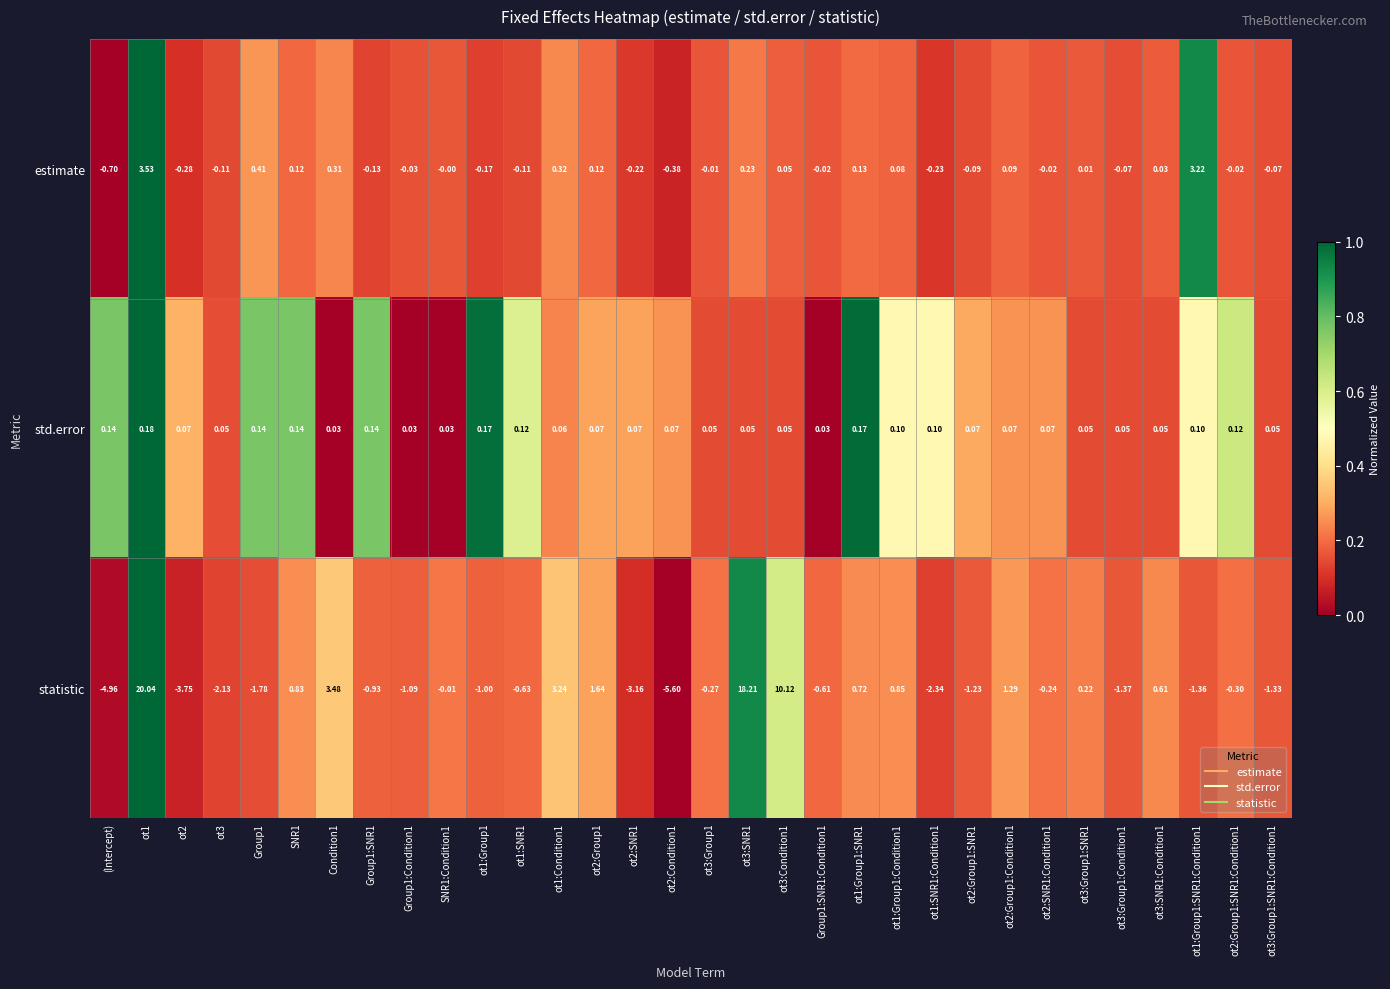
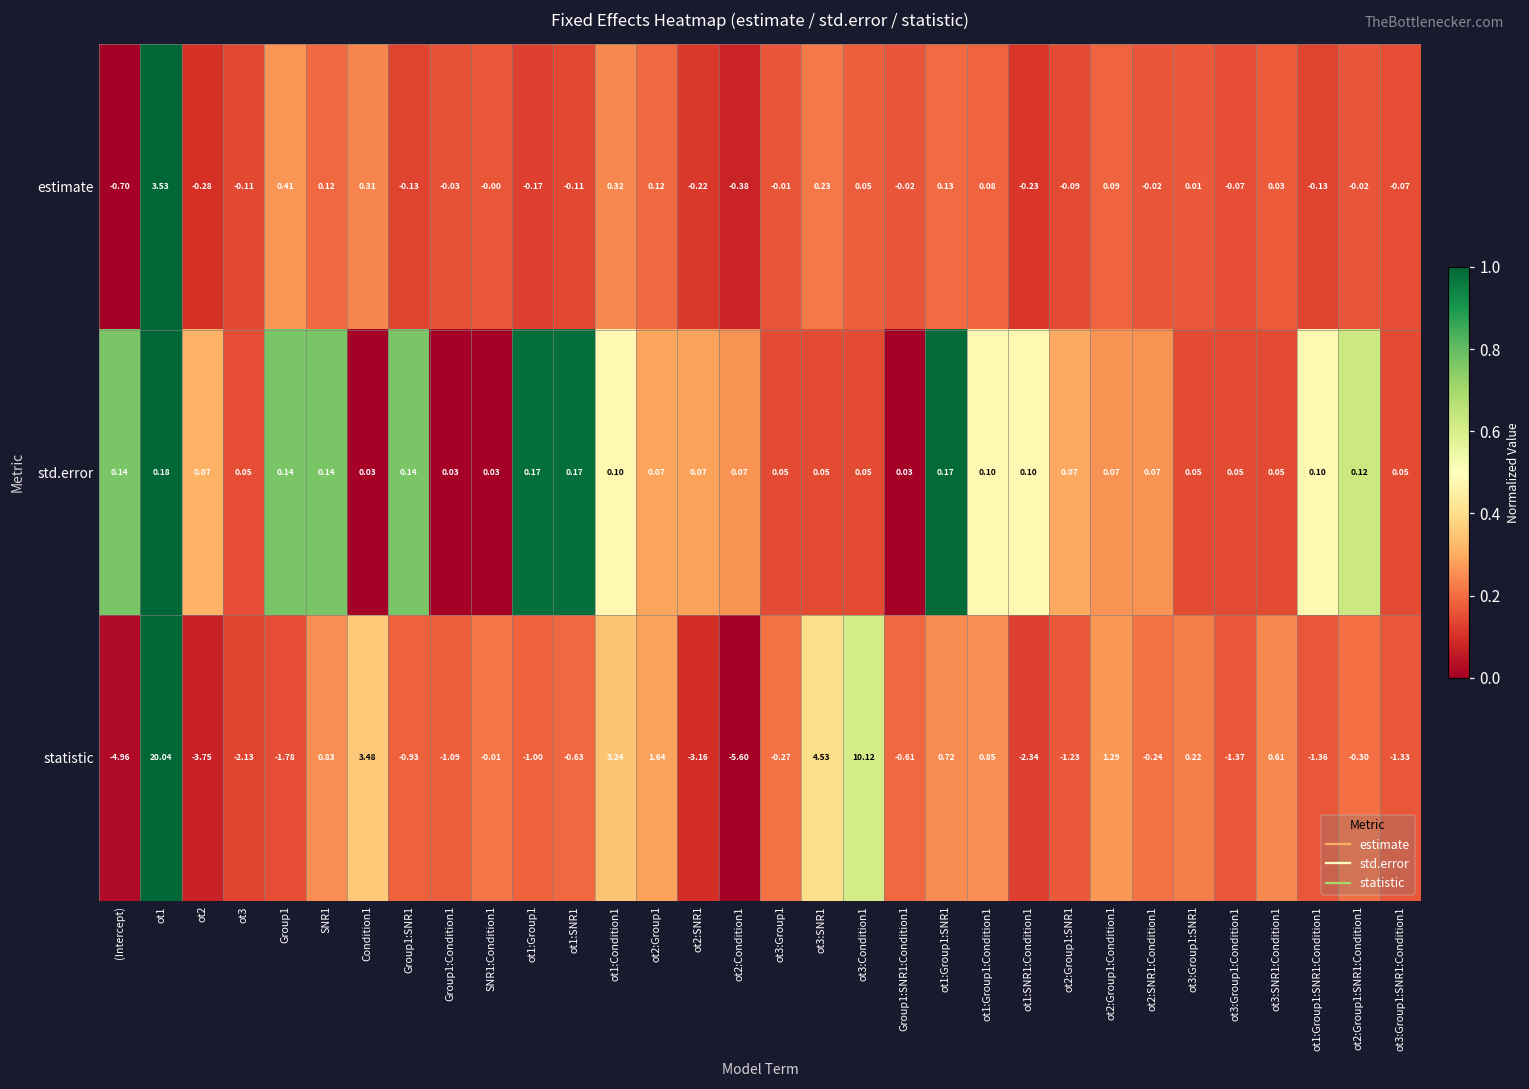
  {
    "estimate": {
      "(Intercept)": -0.70,
      "ot1": 3.53,
      "ot2": -0.28,
      "ot3": -0.11,
      "Group1": 0.41,
      "SNR1": 0.12,
      "Condition1": 0.31,
      "Group1:SNR1": -0.13,
      "Group1:Condition1": -0.03,
      "SNR1:Condition1": -0.00,
      "ot1:Group1": -0.17,
      "ot1:SNR1": -0.11,
      "ot1:Condition1": 0.32,
      "ot2:Group1": 0.12,
      "ot2:SNR1": -0.22,
      "ot2:Condition1": -0.38,
      "ot3:Group1": -0.01,
      "ot3:SNR1": 0.23,
      "ot3:Condition1": 0.05,
      "Group1:SNR1:Condition1": -0.02,
      "ot1:Group1:SNR1": 0.13,
      "ot1:Group1:Condition1": 0.08,
      "ot1:SNR1:Condition1": -0.23,
      "ot2:Group1:SNR1": -0.09,
      "ot2:Group1:Condition1": 0.09,
      "ot2:SNR1:Condition1": -0.02,
      "ot3:Group1:SNR1": 0.01,
      "ot3:Group1:Condition1": -0.07,
      "ot3:SNR1:Condition1": 0.03,
-     "ot1:Group1:SNR1:Condition1": 3.22,
+     "ot1:Group1:SNR1:Condition1": -0.13,
      "ot2:Group1:SNR1:Condition1": -0.02,
      "ot3:Group1:SNR1:Condition1": -0.07
    },
    "std.error": {
      "(Intercept)": 0.14,
      "ot1": 0.18,
      "ot2": 0.07,
      "ot3": 0.05,
      "Group1": 0.14,
      "SNR1": 0.14,
      "Condition1": 0.03,
      "Group1:SNR1": 0.14,
      "Group1:Condition1": 0.03,
      "SNR1:Condition1": 0.03,
      "ot1:Group1": 0.17,
-     "ot1:SNR1": 0.12,
-     "ot1:Condition1": 0.06,
+     "ot1:SNR1": 0.17,
+     "ot1:Condition1": 0.10,
      "ot2:Group1": 0.07,
      "ot2:SNR1": 0.07,
      "ot2:Condition1": 0.07,
      "ot3:Group1": 0.05,
      "ot3:SNR1": 0.05,
      "ot3:Condition1": 0.05,
      "Group1:SNR1:Condition1": 0.03,
      "ot1:Group1:SNR1": 0.17,
      "ot1:Group1:Condition1": 0.10,
      "ot1:SNR1:Condition1": 0.10,
      "ot2:Group1:SNR1": 0.07,
      "ot2:Group1:Condition1": 0.07,
      "ot2:SNR1:Condition1": 0.07,
      "ot3:Group1:SNR1": 0.05,
      "ot3:Group1:Condition1": 0.05,
      "ot3:SNR1:Condition1": 0.05,
      "ot1:Group1:SNR1:Condition1": 0.10,
      "ot2:Group1:SNR1:Condition1": 0.12,
      "ot3:Group1:SNR1:Condition1": 0.05
    },
    "statistic": {
      "(Intercept)": -4.96,
      "ot1": 20.04,
      "ot2": -3.75,
      "ot3": -2.13,
      "Group1": -1.78,
      "SNR1": 0.83,
      "Condition1": 3.48,
      "Group1:SNR1": -0.93,
      "Group1:Condition1": -1.09,
      "SNR1:Condition1": -0.01,
      "ot1:Group1": -1.00,
      "ot1:SNR1": -0.63,
      "ot1:Condition1": 3.24,
      "ot2:Group1": 1.64,
      "ot2:SNR1": -3.16,
      "ot2:Condition1": -5.60,
      "ot3:Group1": -0.27,
-     "ot3:SNR1": 18.21,
+     "ot3:SNR1": 4.53,
      "ot3:Condition1": 10.12,
      "Group1:SNR1:Condition1": -0.61,
      "ot1:Group1:SNR1": 0.72,
      "ot1:Group1:Condition1": 0.85,
      "ot1:SNR1:Condition1": -2.34,
      "ot2:Group1:SNR1": -1.23,
      "ot2:Group1:Condition1": 1.29,
      "ot2:SNR1:Condition1": -0.24,
      "ot3:Group1:SNR1": 0.22,
      "ot3:Group1:Condition1": -1.37,
      "ot3:SNR1:Condition1": 0.61,
      "ot1:Group1:SNR1:Condition1": -1.36,
      "ot2:Group1:SNR1:Condition1": -0.30,
      "ot3:Group1:SNR1:Condition1": -1.33
    }
  }
